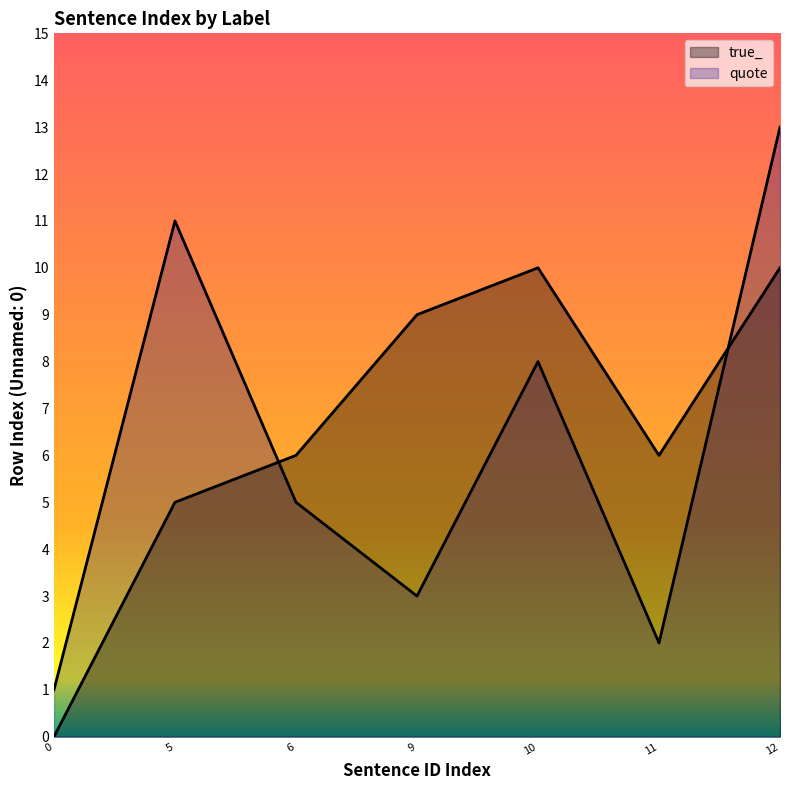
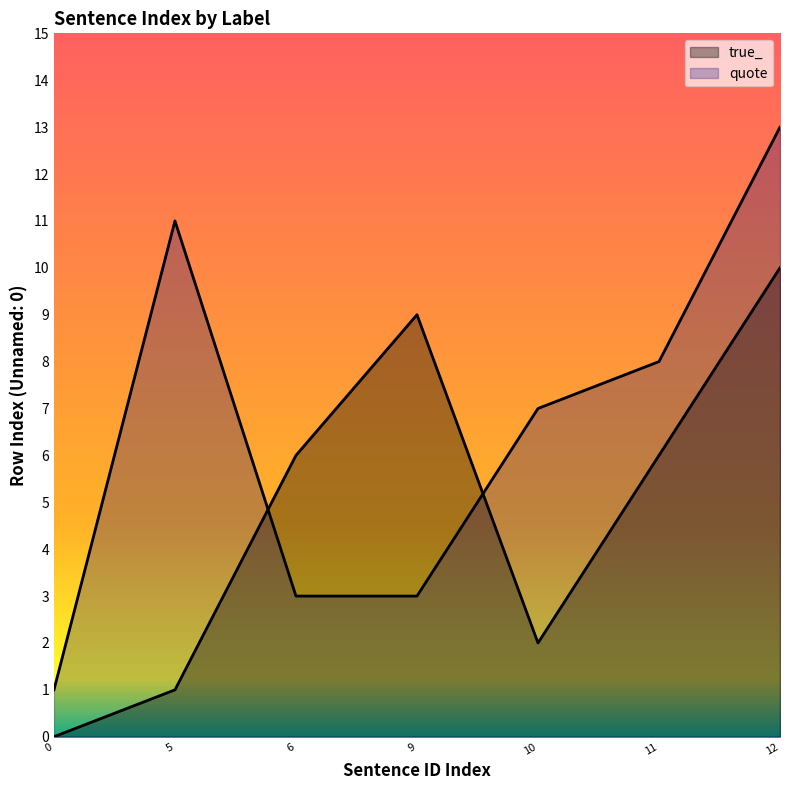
  {
    "true_": {
      "0": 0,
-     "5": 5,
+     "5": 1,
      "6": 6,
      "9": 9,
-     "10": 10,
+     "10": 2,
      "11": 6,
      "12": 10
    },
    "quote": {
      "0": 1,
      "5": 11,
-     "6": 5,
+     "6": 3,
      "9": 3,
-     "10": 8,
-     "11": 2,
+     "10": 7,
+     "11": 8,
      "12": 13
    }
  }
